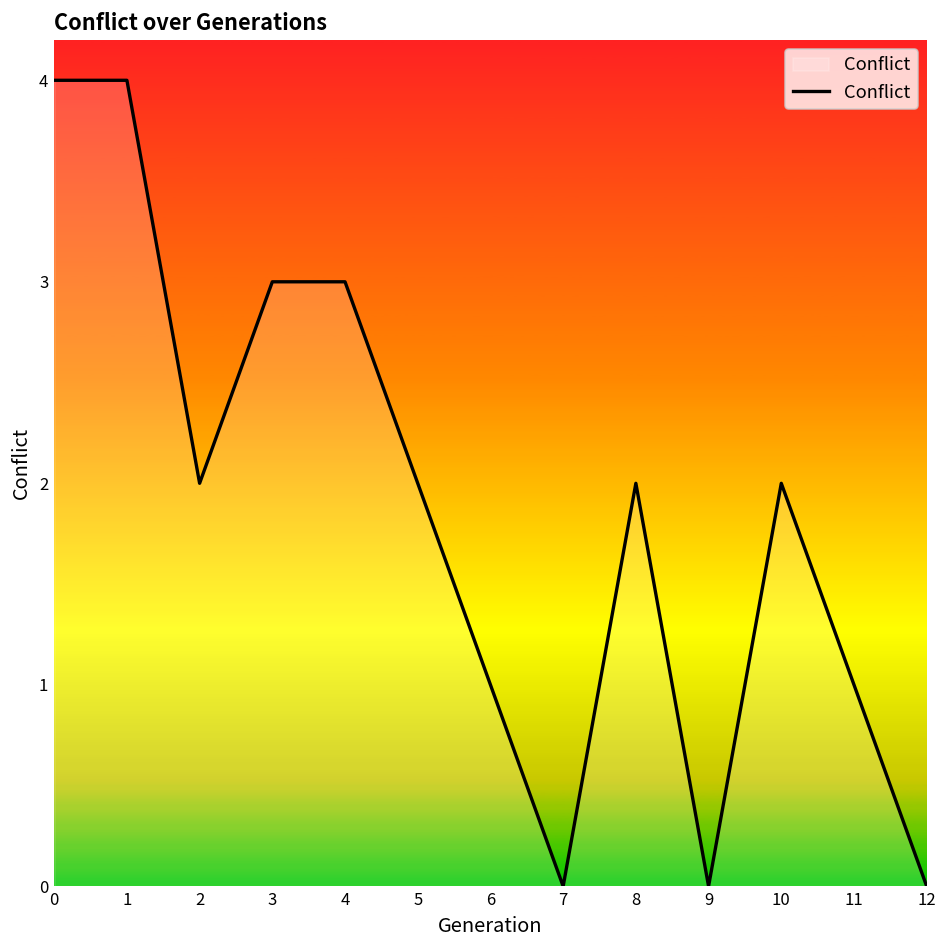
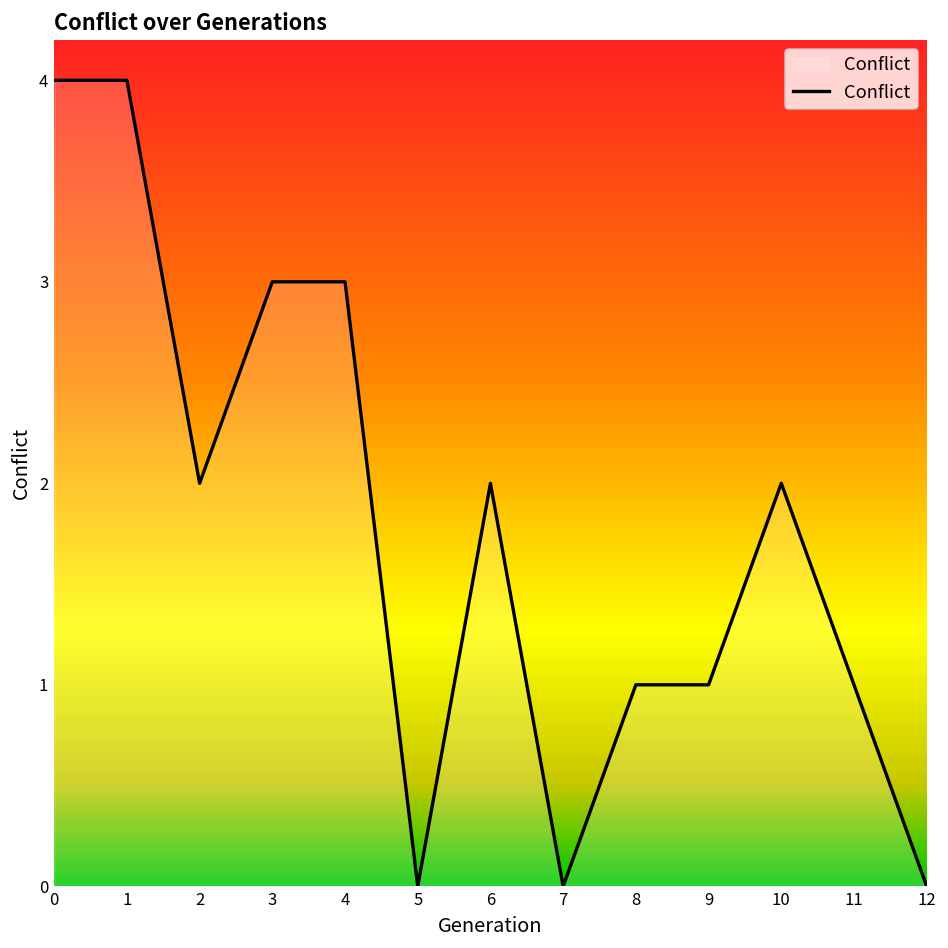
  {
    "0": 4,
    "1": 4,
    "2": 2,
    "3": 3,
    "4": 3,
-   "5": 2,
-   "6": 1,
+   "5": 0,
+   "6": 2,
    "7": 0,
-   "8": 2,
-   "9": 0,
+   "8": 1,
+   "9": 1,
    "10": 2,
    "11": 1,
    "12": 0
  }
